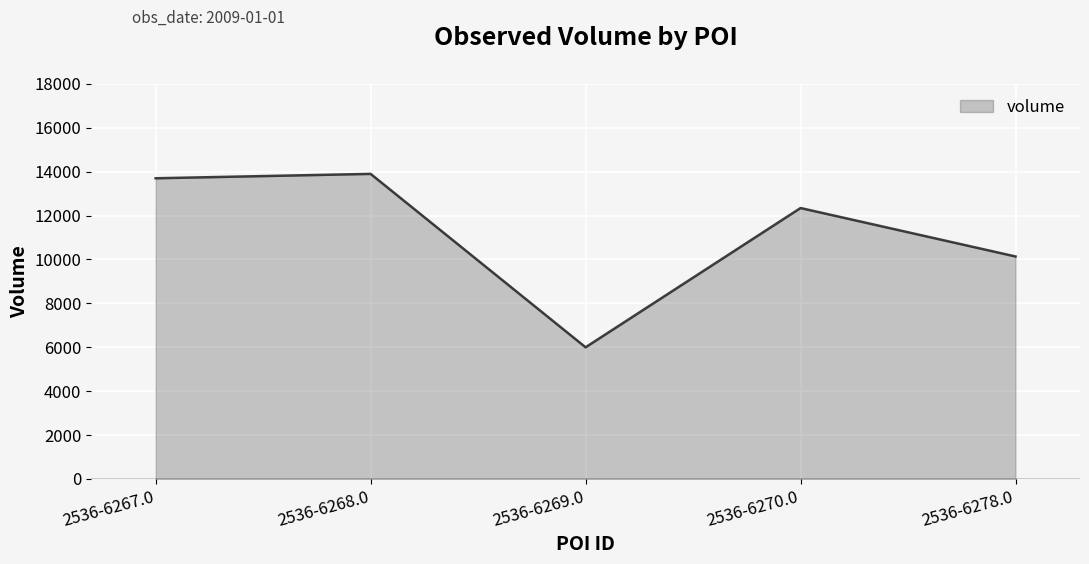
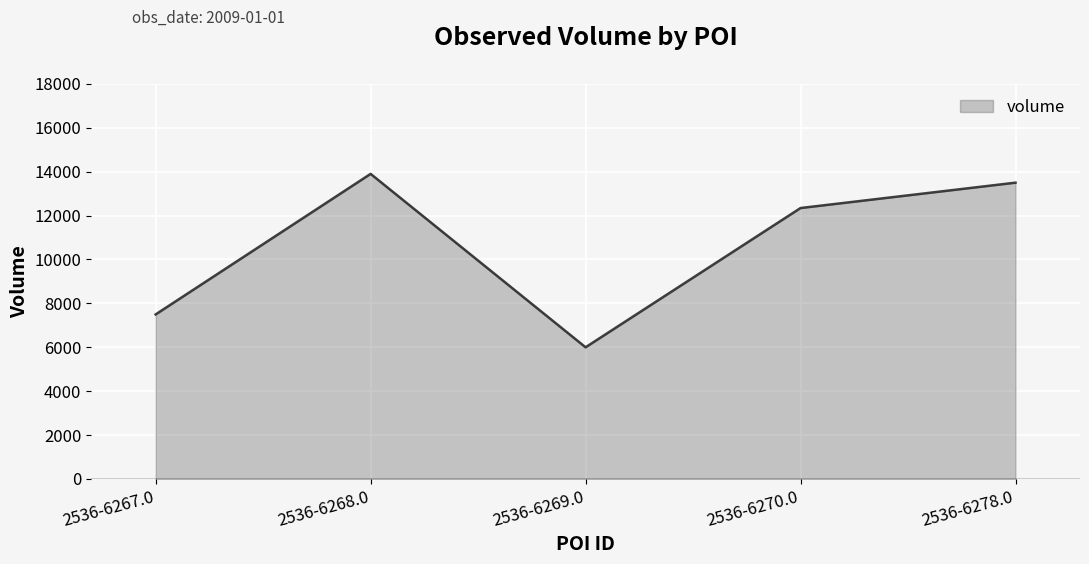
  {
-   "2536-6267.0": 13700,
+   "2536-6267.0": 7500,
    "2536-6268.0": 13900,
    "2536-6269.0": 6000,
    "2536-6270.0": 12300,
-   "2536-6278.0": 10100
+   "2536-6278.0": 13500
  }
